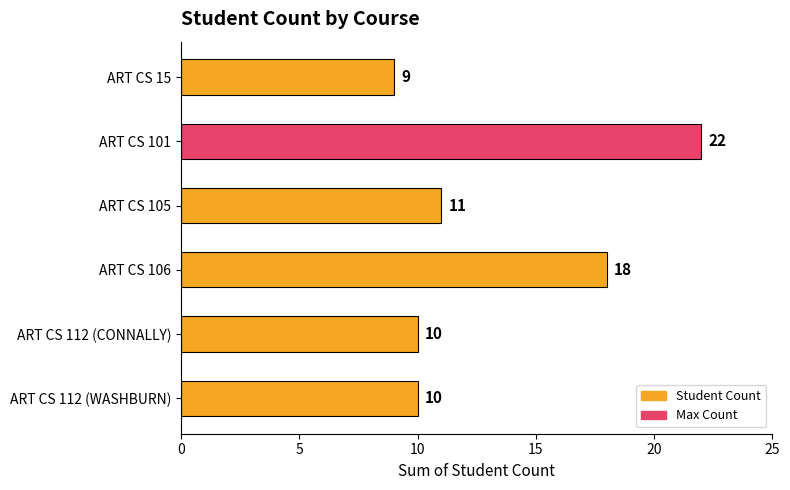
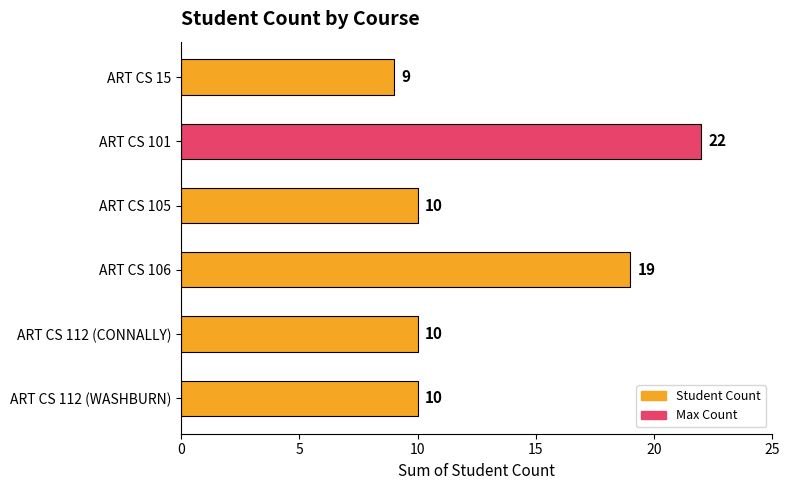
  {
    "ART CS 15": 9,
    "ART CS 101": 22,
-   "ART CS 105": 11,
-   "ART CS 106": 18,
+   "ART CS 105": 10,
+   "ART CS 106": 19,
    "ART CS 112 (CONNALLY)": 10,
    "ART CS 112 (WASHBURN)": 10
  }
